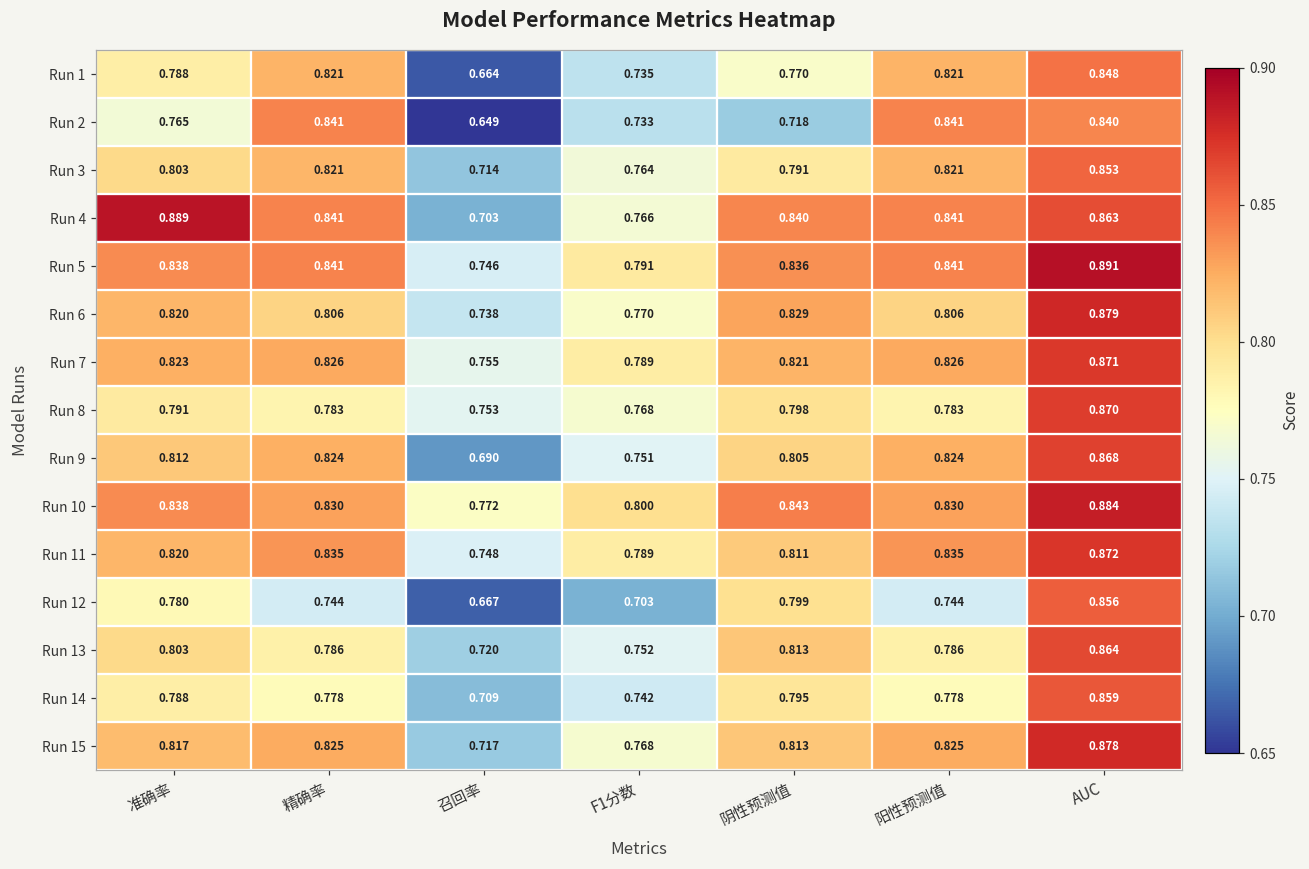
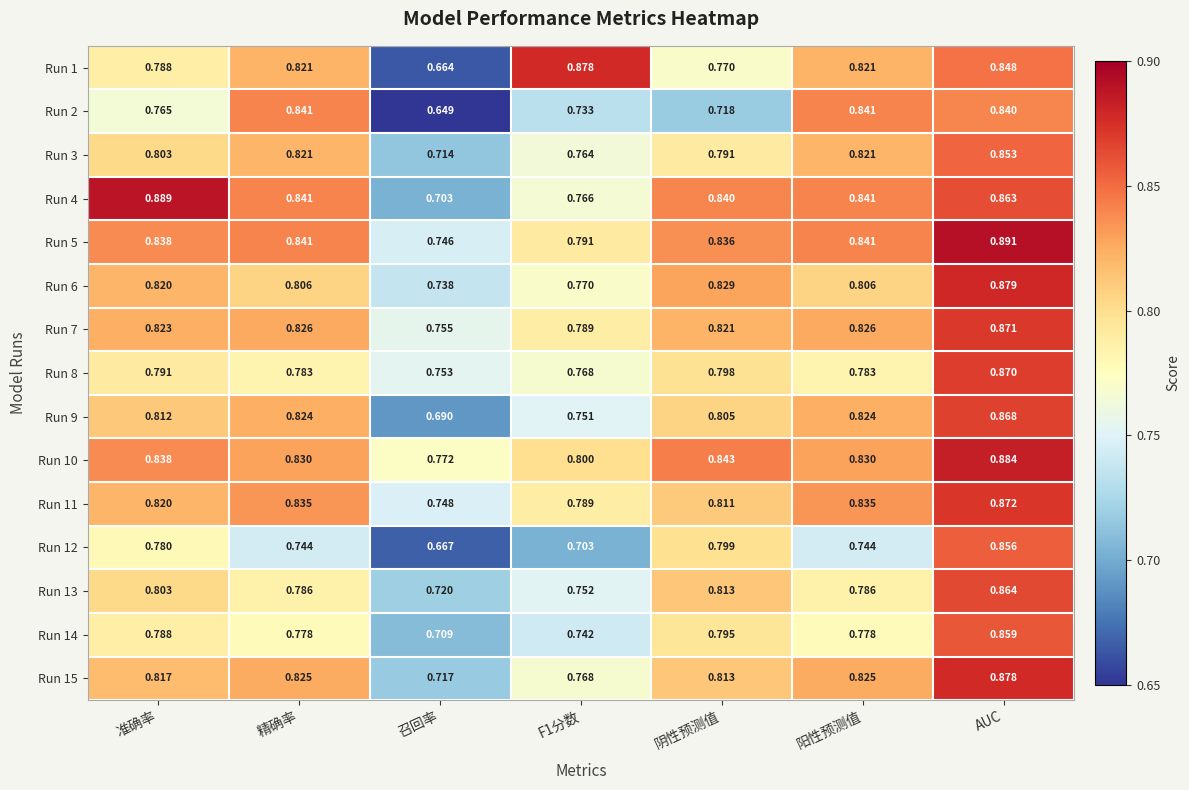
  {
    "Run 1": {
      "准确率": 0.788,
      "精确率": 0.821,
      "召回率": 0.664,
-     "F1分数": 0.735,
+     "F1分数": 0.878,
      "阴性预测值": 0.770,
      "阳性预测值": 0.821,
      "AUC": 0.848
    },
    "Run 2": {
      "准确率": 0.765,
      "精确率": 0.841,
      "召回率": 0.649,
      "F1分数": 0.733,
      "阴性预测值": 0.718,
      "阳性预测值": 0.841,
      "AUC": 0.840
    },
    "Run 3": {
      "准确率": 0.803,
      "精确率": 0.821,
      "召回率": 0.714,
      "F1分数": 0.764,
      "阴性预测值": 0.791,
      "阳性预测值": 0.821,
      "AUC": 0.853
    },
    "Run 4": {
      "准确率": 0.889,
      "精确率": 0.841,
      "召回率": 0.703,
      "F1分数": 0.766,
      "阴性预测值": 0.840,
      "阳性预测值": 0.841,
      "AUC": 0.863
    },
    "Run 5": {
      "准确率": 0.838,
      "精确率": 0.841,
      "召回率": 0.746,
      "F1分数": 0.791,
      "阴性预测值": 0.836,
      "阳性预测值": 0.841,
      "AUC": 0.891
    },
    "Run 6": {
      "准确率": 0.820,
      "精确率": 0.806,
      "召回率": 0.738,
      "F1分数": 0.770,
      "阴性预测值": 0.829,
      "阳性预测值": 0.806,
      "AUC": 0.879
    },
    "Run 7": {
      "准确率": 0.823,
      "精确率": 0.826,
      "召回率": 0.755,
      "F1分数": 0.789,
      "阴性预测值": 0.821,
      "阳性预测值": 0.826,
      "AUC": 0.871
    },
    "Run 8": {
      "准确率": 0.791,
      "精确率": 0.783,
      "召回率": 0.753,
      "F1分数": 0.768,
      "阴性预测值": 0.798,
      "阳性预测值": 0.783,
      "AUC": 0.870
    },
    "Run 9": {
      "准确率": 0.812,
      "精确率": 0.824,
      "召回率": 0.690,
      "F1分数": 0.751,
      "阴性预测值": 0.805,
      "阳性预测值": 0.824,
      "AUC": 0.868
    },
    "Run 10": {
      "准确率": 0.838,
      "精确率": 0.830,
      "召回率": 0.772,
      "F1分数": 0.800,
      "阴性预测值": 0.843,
      "阳性预测值": 0.830,
      "AUC": 0.884
    },
    "Run 11": {
      "准确率": 0.820,
      "精确率": 0.835,
      "召回率": 0.748,
      "F1分数": 0.789,
      "阴性预测值": 0.811,
      "阳性预测值": 0.835,
      "AUC": 0.872
    },
    "Run 12": {
      "准确率": 0.780,
      "精确率": 0.744,
      "召回率": 0.667,
      "F1分数": 0.703,
      "阴性预测值": 0.799,
      "阳性预测值": 0.744,
      "AUC": 0.856
    },
    "Run 13": {
      "准确率": 0.803,
      "精确率": 0.786,
      "召回率": 0.720,
      "F1分数": 0.752,
      "阴性预测值": 0.813,
      "阳性预测值": 0.786,
      "AUC": 0.864
    },
    "Run 14": {
      "准确率": 0.788,
      "精确率": 0.778,
      "召回率": 0.709,
      "F1分数": 0.742,
      "阴性预测值": 0.795,
      "阳性预测值": 0.778,
      "AUC": 0.859
    },
    "Run 15": {
      "准确率": 0.817,
      "精确率": 0.825,
      "召回率": 0.717,
      "F1分数": 0.768,
      "阴性预测值": 0.813,
      "阳性预测值": 0.825,
      "AUC": 0.878
    }
  }
